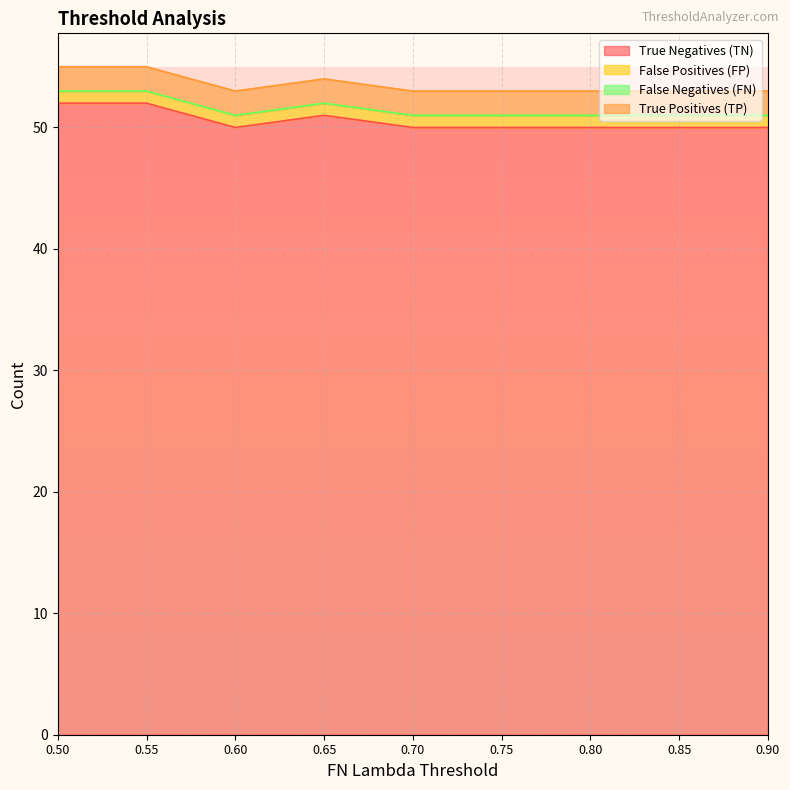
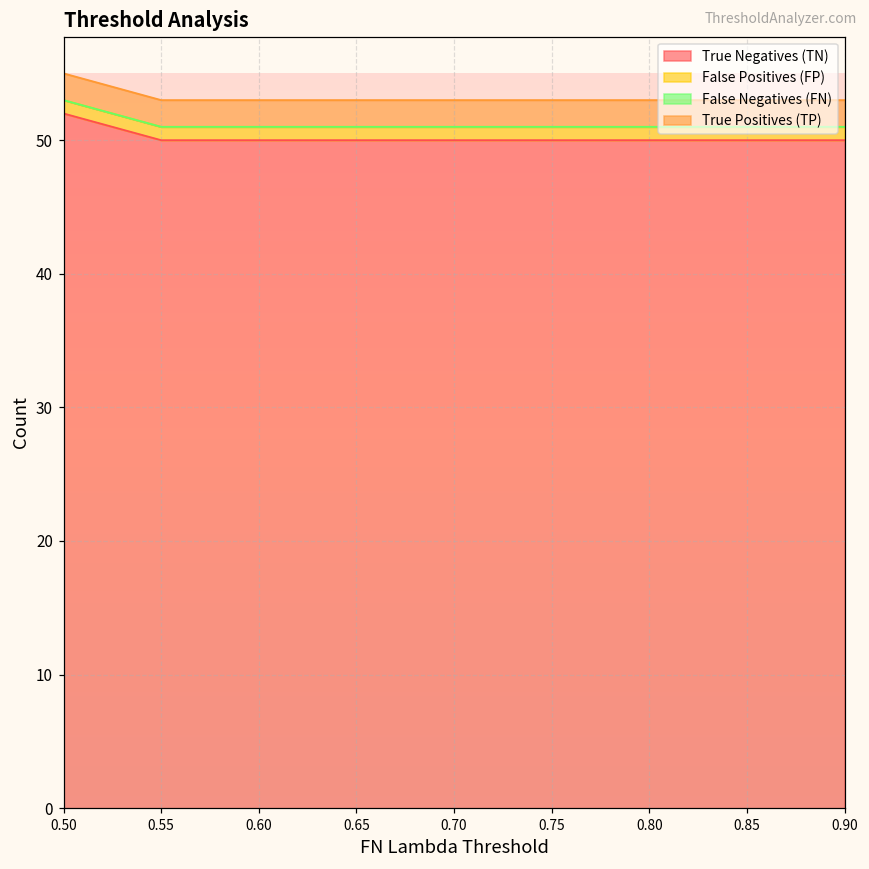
  {
    "True Negatives (TN)": {
      "0.50": 52,
-     "0.55": 52,
+     "0.55": 50,
      "0.60": 50,
-     "0.65": 51,
+     "0.65": 50,
      "0.70": 50,
      "0.75": 50,
      "0.80": 50,
      "0.85": 50,
      "0.90": 50
    },
    "True Positives (TP)": {
      "0.50": 2,
      "0.55": 2,
      "0.60": 2,
      "0.65": 2,
      "0.70": 2,
      "0.75": 2,
      "0.80": 2,
      "0.90": 2
    }
  }
